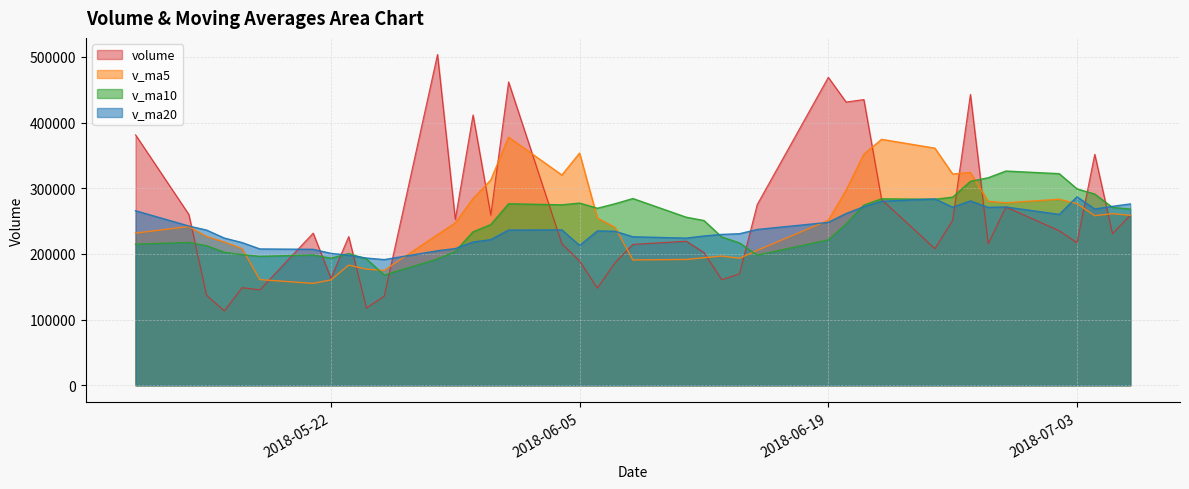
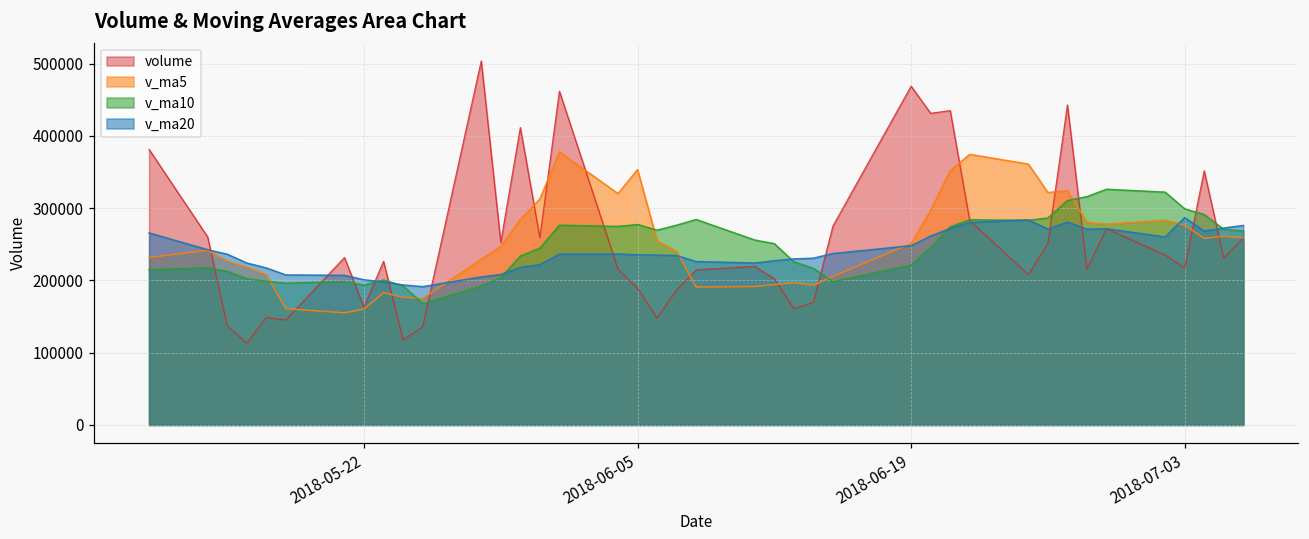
  {
    "volume": {
      "2018-06-05": 190000,
      "2018-06-19": 470000,
      "2018-07-03": 220000
    },
    "v_ma5": {
      "2018-06-05": 350000,
      "2018-07-03": 280000
    },
    "v_ma10": {
      "2018-05-22": 190000,
      "2018-06-05": 280000,
      "2018-06-19": 220000,
      "2018-07-03": 300000
    },
    "v_ma20": {
      "2018-05-22": 200000,
-     "2018-06-05": 210000,
+     "2018-06-05": 240000,
      "2018-07-03": 290000
    }
  }
